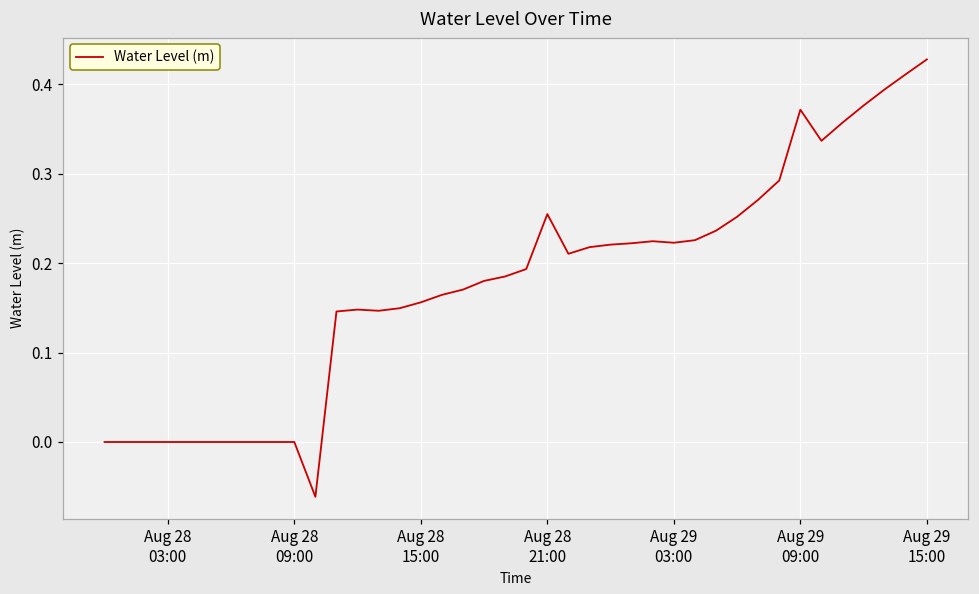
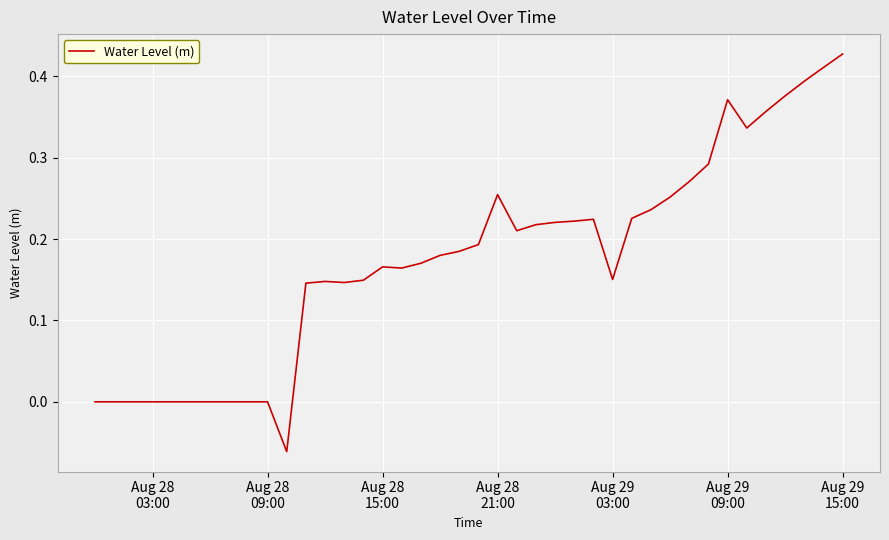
  {
    "Aug 28 03:00": 0.00,
    "Aug 28 09:00": 0.00,
-   "Aug 28 15:00": 0.16,
+   "Aug 28 15:00": 0.17,
    "Aug 28 21:00": 0.25,
-   "Aug 29 03:00": 0.22,
+   "Aug 29 03:00": 0.15,
    "Aug 29 09:00": 0.37,
    "Aug 29 15:00": 0.43
  }
